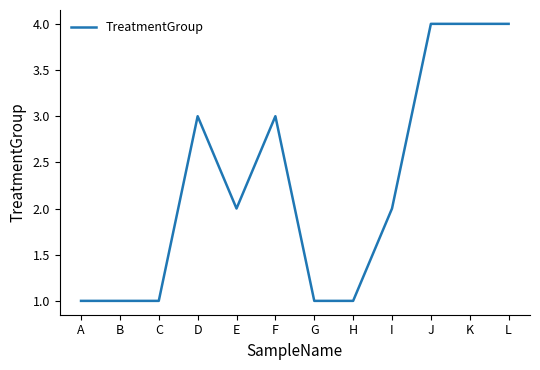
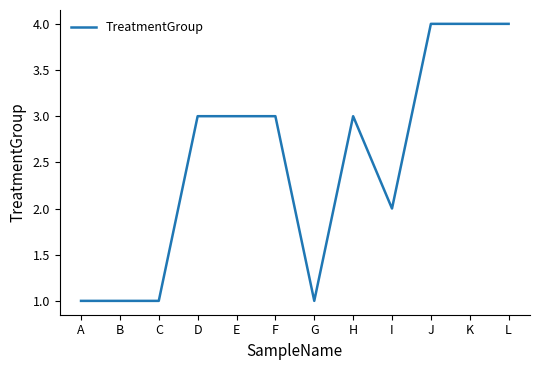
  {
    "A": 1,
    "B": 1,
    "C": 1,
    "D": 3,
-   "E": 2,
+   "E": 3,
    "F": 3,
    "G": 1,
-   "H": 1,
+   "H": 3,
    "I": 2,
    "J": 4,
    "K": 4,
    "L": 4
  }
